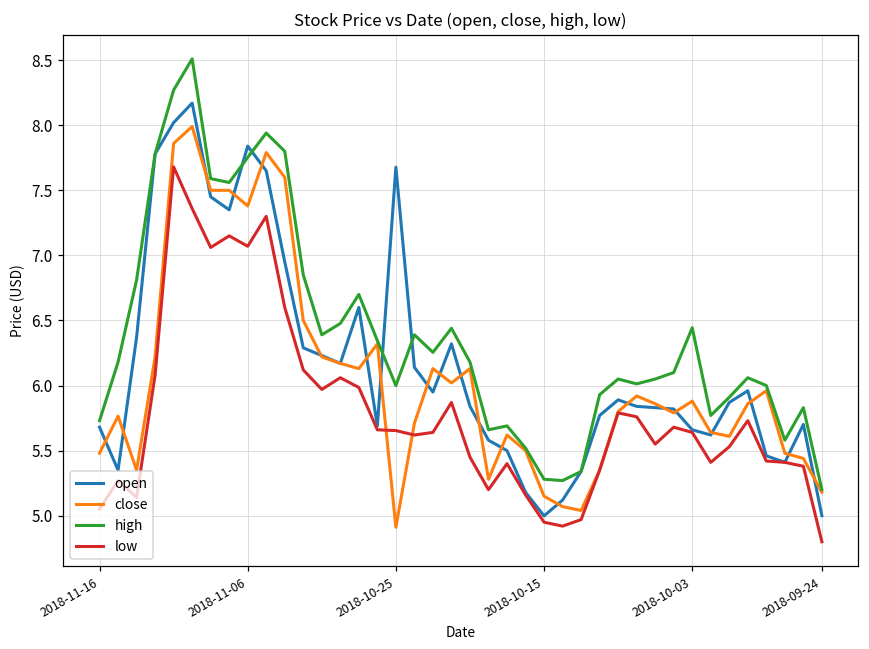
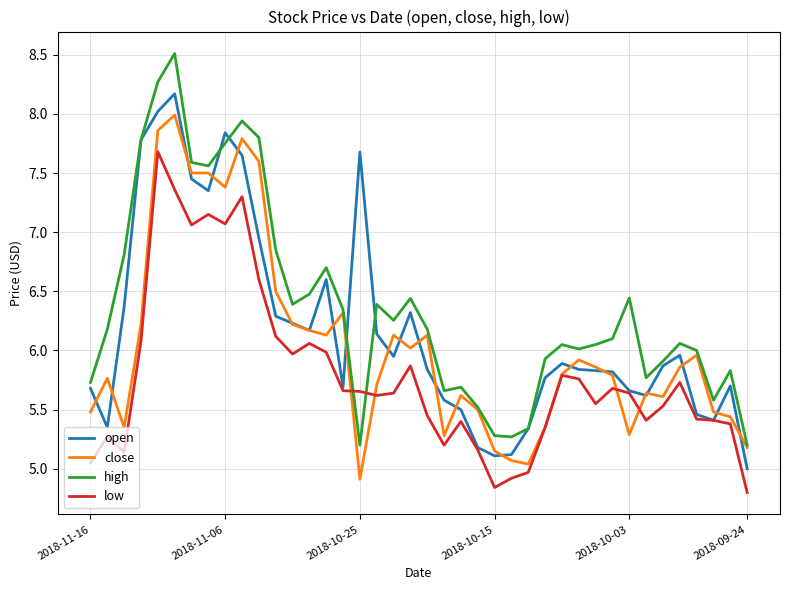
  {
    "open": {
      "2018-11-16": 5.68,
      "2018-11-06": 7.84,
      "2018-10-25": 7.68,
-     "2018-10-15": 5.00,
+     "2018-10-15": 5.11,
      "2018-09-24": 5.00
    },
    "close": {
      "2018-11-16": 5.48,
      "2018-11-06": 7.38,
      "2018-10-25": 4.91,
      "2018-10-15": 5.15,
-     "2018-10-03": 5.88
+     "2018-10-03": 5.29
    },
    "high": {
      "2018-11-16": 5.73,
      "2018-11-06": 7.75,
-     "2018-10-25": 6.0,
+     "2018-10-25": 5.2,
      "2018-10-15": 5.3,
      "2018-10-03": 6.44
    },
    "low": {
      "2018-11-06": 7.07,
      "2018-10-25": 5.65,
-     "2018-10-15": 4.95,
+     "2018-10-15": 4.84,
      "2018-09-24": 4.80
    }
  }
